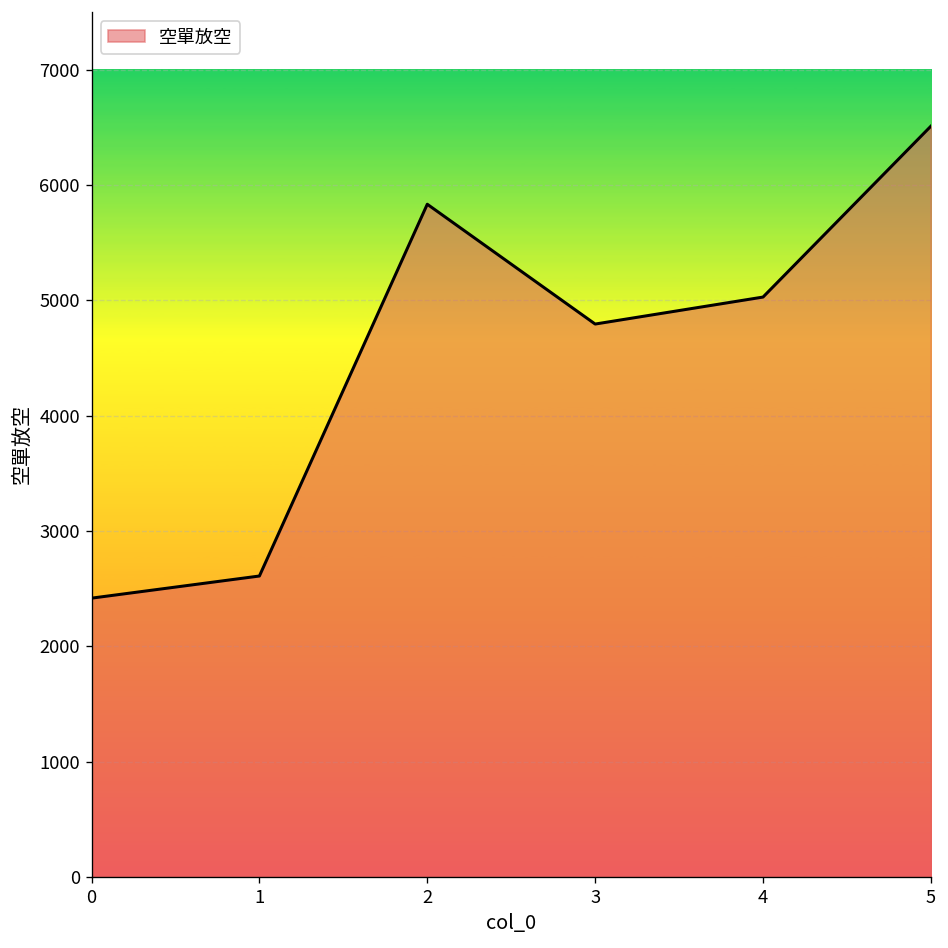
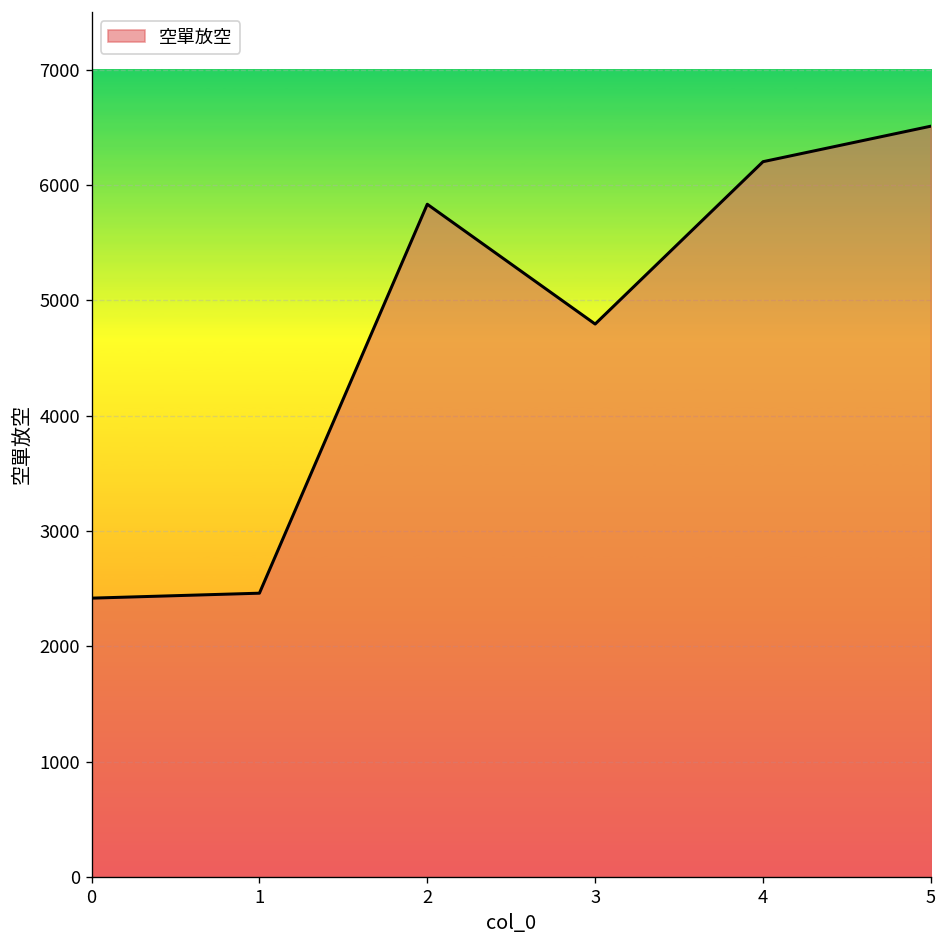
  {
    "0": 2400,
-   "1": 2600,
+   "1": 2500,
    "2": 5800,
    "3": 4800,
-   "4": 5000,
+   "4": 6200,
    "5": 6500
  }
